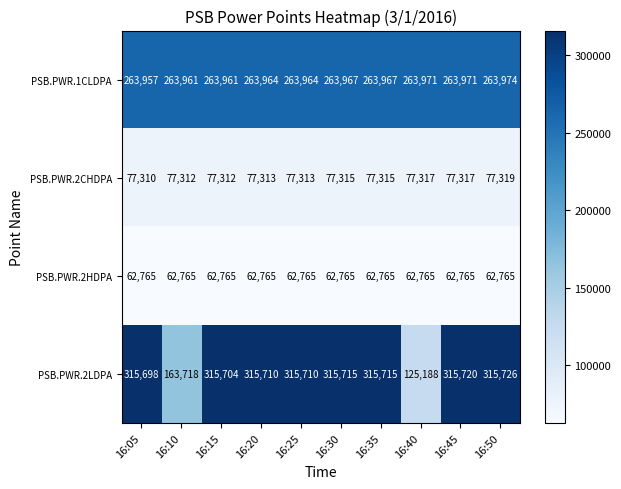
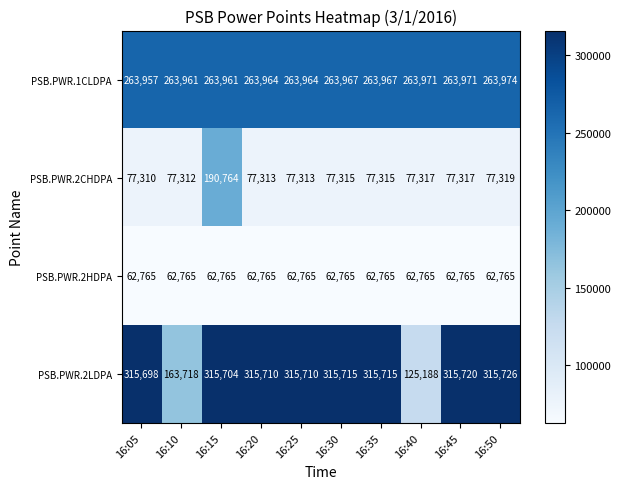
  {
    "PSB.PWR.1CLDPA": {
      "16:05": "263,957",
      "16:10": "263,961",
      "16:15": "263,961",
      "16:20": "263,964",
      "16:25": "263,964",
      "16:30": "263,967",
      "16:35": "263,967",
      "16:40": "263,971",
      "16:45": "263,971",
      "16:50": "263,974"
    },
    "PSB.PWR.2CHDPA": {
      "16:05": "77,310",
      "16:10": "77,312",
-     "16:15": "77,312",
+     "16:15": "190,764",
      "16:20": "77,313",
      "16:25": "77,313",
      "16:30": "77,315",
      "16:35": "77,315",
      "16:40": "77,317",
      "16:45": "77,317",
      "16:50": "77,319"
    },
    "PSB.PWR.2HDPA": {
      "16:05": "62,765",
      "16:10": "62,765",
      "16:15": "62,765",
      "16:20": "62,765",
      "16:25": "62,765",
      "16:30": "62,765",
      "16:35": "62,765",
      "16:40": "62,765",
      "16:45": "62,765",
      "16:50": "62,765"
    },
    "PSB.PWR.2LDPA": {
      "16:05": "315,698",
      "16:10": "163,718",
      "16:15": "315,704",
      "16:20": "315,710",
      "16:25": "315,710",
      "16:30": "315,715",
      "16:35": "315,715",
      "16:40": "125,188",
      "16:45": "315,720",
      "16:50": "315,726"
    }
  }
